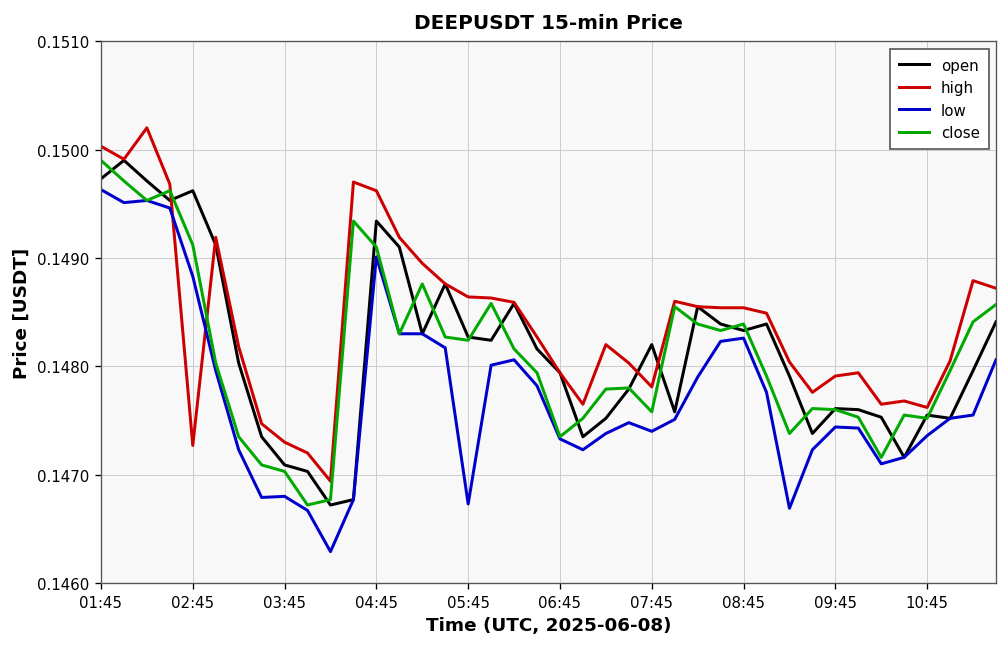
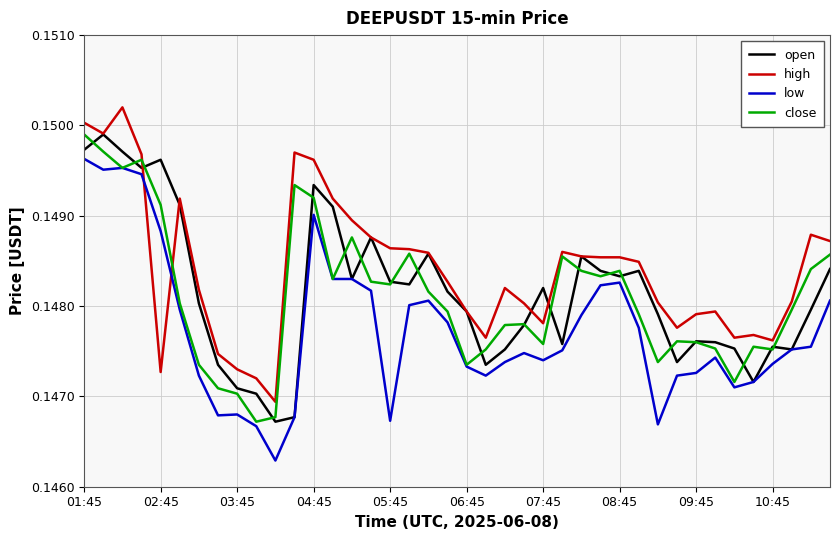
  {
    "open": {
      "01:45": 0.1497,
      "02:45": 0.1496,
      "03:45": 0.1471,
      "04:45": 0.1493,
      "05:45": 0.1483,
      "07:45": 0.1482,
      "08:45": 0.1483,
      "10:45": 0.1476
    },
    "high": {
      "01:45": 0.1500,
      "02:45": 0.1473,
      "03:45": 0.1473,
      "04:45": 0.1496,
      "05:45": 0.1486,
      "07:45": 0.1478,
      "08:45": 0.1485,
      "09:45": 0.1479,
      "10:45": 0.1476
    },
    "low": {
      "01:45": 0.1496,
      "02:45": 0.1488,
      "03:45": 0.1468,
      "04:45": 0.1490,
      "05:45": 0.1467,
      "07:45": 0.1474,
      "08:45": 0.1483,
-     "09:45": 0.1474,
+     "09:45": 0.1473,
      "10:45": 0.1474
    },
    "close": {
      "01:45": 0.1499,
      "02:45": 0.1491,
      "03:45": 0.1470,
-     "04:45": 0.1491,
+     "04:45": 0.1492,
      "05:45": 0.1482,
      "07:45": 0.1476,
      "08:45": 0.1484,
      "10:45": 0.1475
    }
  }
